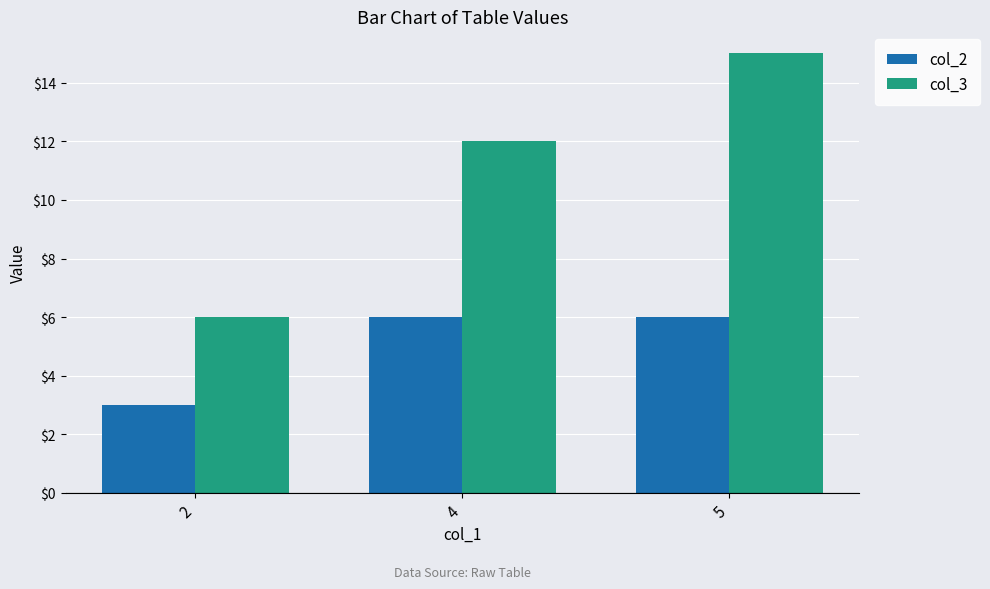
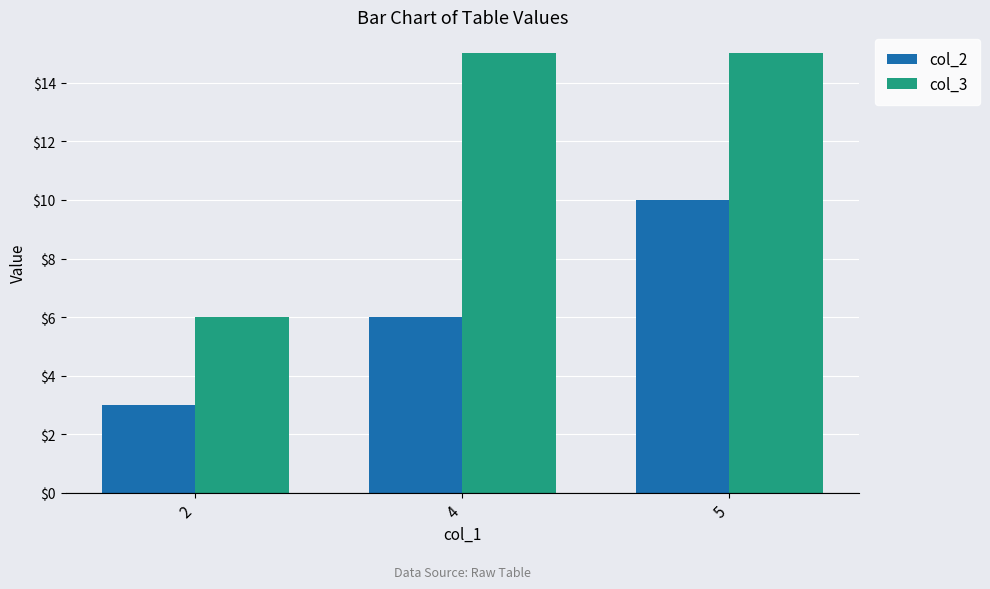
  {
    "col_2": {
      "2": "$3",
      "4": "$6",
-     "5": "$6"
+     "5": "$10"
    },
    "col_3": {
      "2": "$6",
-     "4": "$12",
+     "4": "$15",
      "5": "$15"
    }
  }
